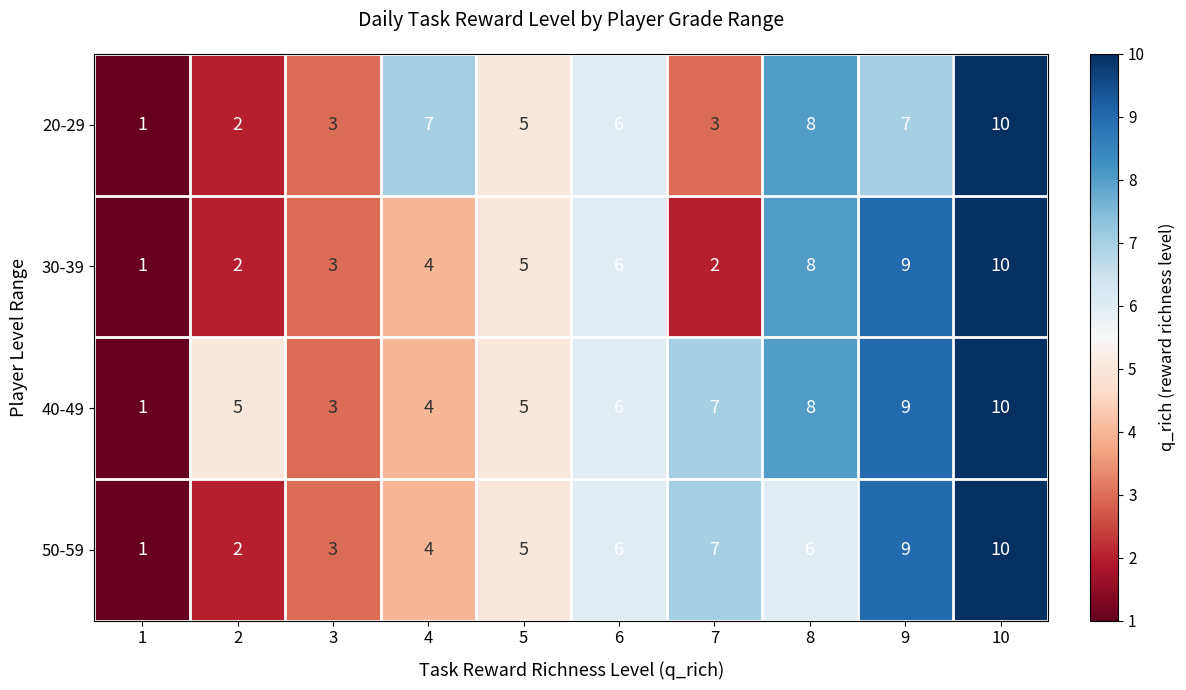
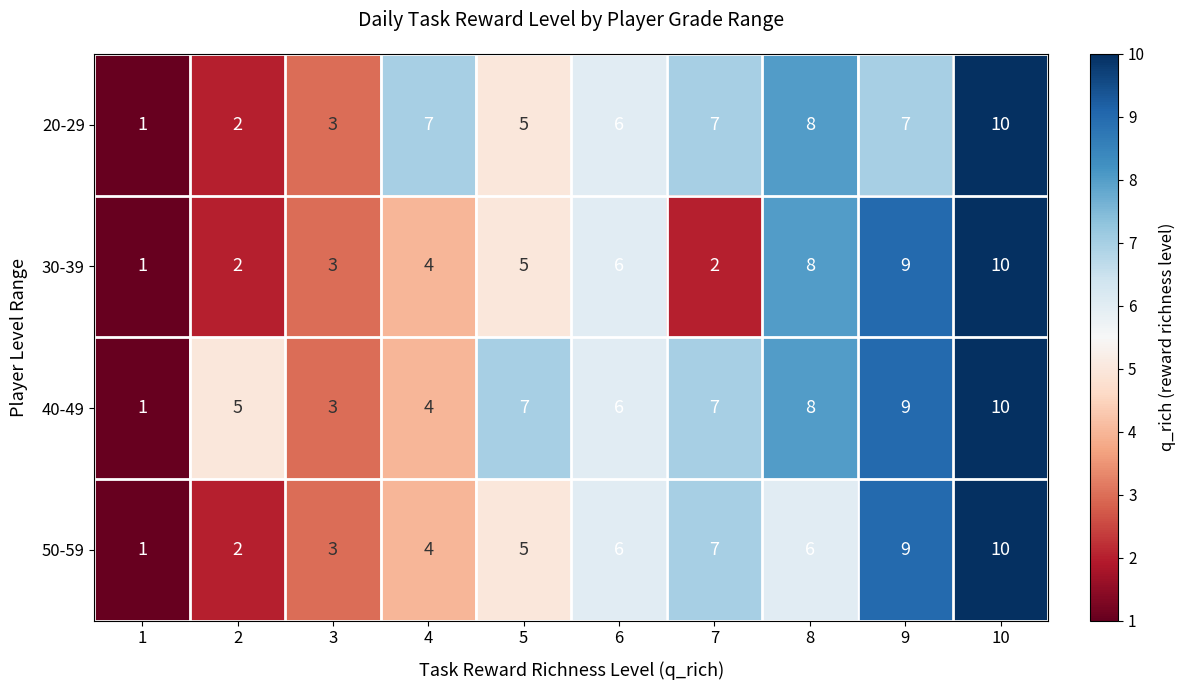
  {
    "20-29": {
      "1": 1,
      "2": 2,
      "3": 3,
      "4": 7,
      "5": 5,
-     "7": 3,
+     "7": 7,
      "8": 8,
      "9": 7,
      "10": 10
    },
    "30-39": {
      "1": 1,
      "2": 2,
      "3": 3,
      "4": 4,
      "5": 5,
      "7": 2,
      "8": 8,
      "9": 9,
      "10": 10
    },
    "40-49": {
      "1": 1,
      "2": 5,
      "3": 3,
      "4": 4,
-     "5": 5,
+     "5": 7,
      "7": 7,
      "8": 8,
      "9": 9,
      "10": 10
    },
    "50-59": {
      "1": 1,
      "2": 2,
      "3": 3,
      "4": 4,
      "5": 5,
      "7": 7,
      "9": 9,
      "10": 10
    }
  }
